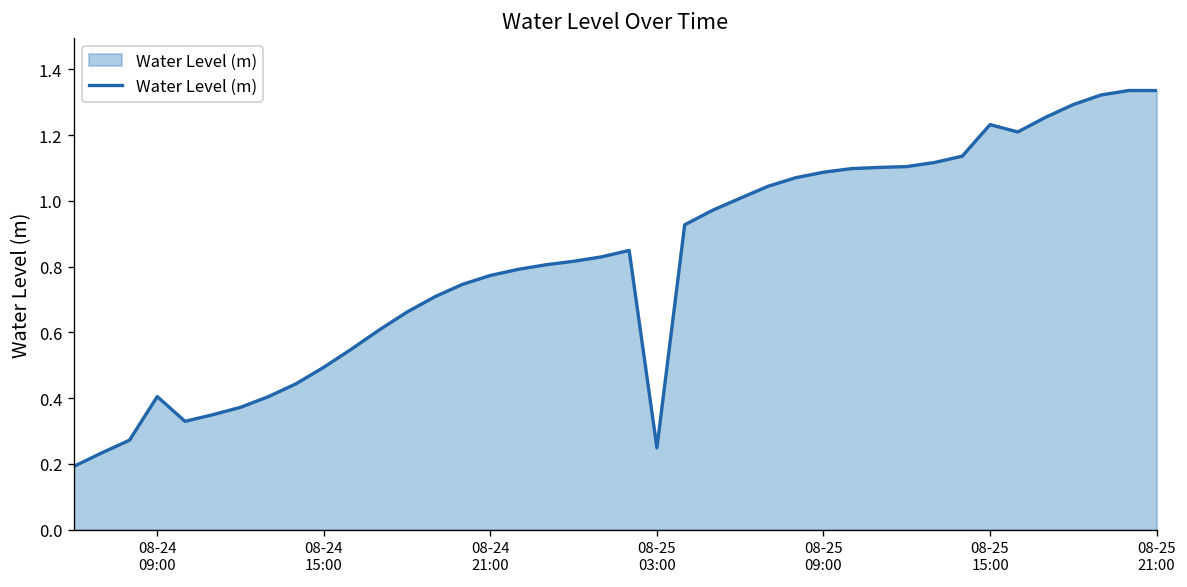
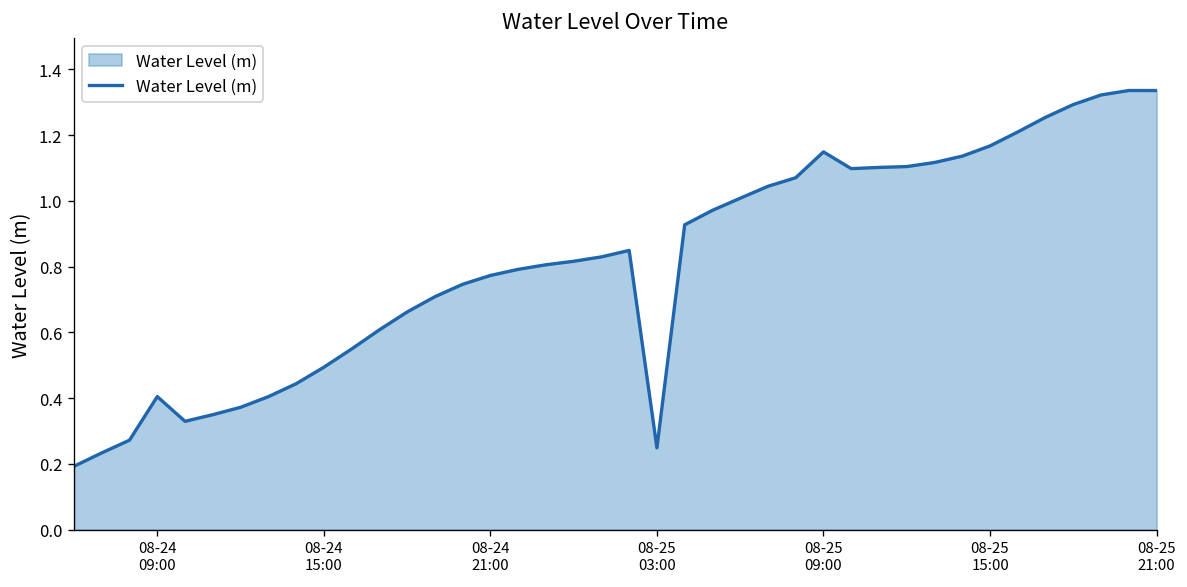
  {
    "08-24 09:00": 0.40,
    "08-24 15:00": 0.49,
    "08-24 21:00": 0.77,
    "08-25 03:00": 0.25,
-   "08-25 09:00": 1.09,
-   "08-25 15:00": 1.23,
+   "08-25 09:00": 1.15,
+   "08-25 15:00": 1.17,
    "08-25 21:00": 1.34
  }
